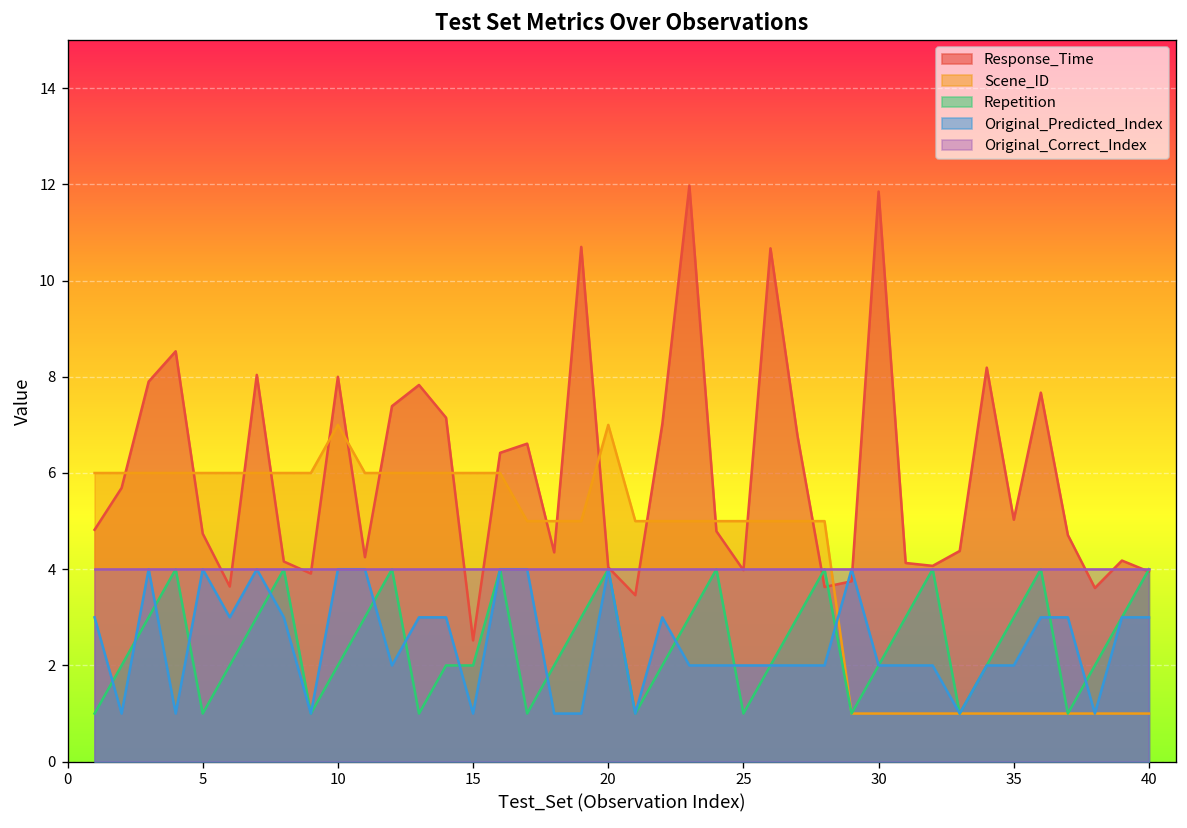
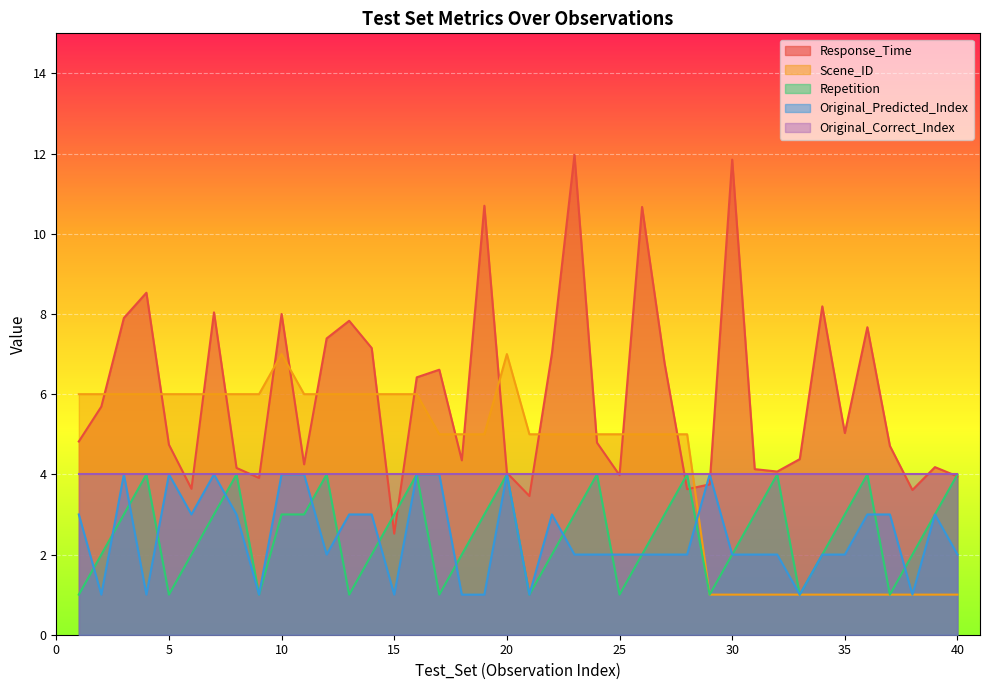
  {
    "Response_Time": {
      "5": 4.7,
      "10": 8,
      "15": 2.5,
      "30": 11.9,
      "35": 5
    },
    "Scene_ID": {
      "5": 6,
      "10": 7,
      "15": 6,
      "20": 7,
      "25": 5,
      "30": 1,
      "35": 1,
      "40": 1
    },
    "Repetition": {
      "5": 1,
-     "10": 2,
-     "15": 2,
+     "10": 3,
+     "15": 3,
      "25": 1,
      "35": 3
    },
    "Original_Predicted_Index": {
      "15": 1,
      "25": 2,
      "35": 2,
-     "40": 3
+     "40": 2
    },
    "Original_Correct_Index": {
      "15": 4,
      "30": 4,
      "35": 4
    }
  }
